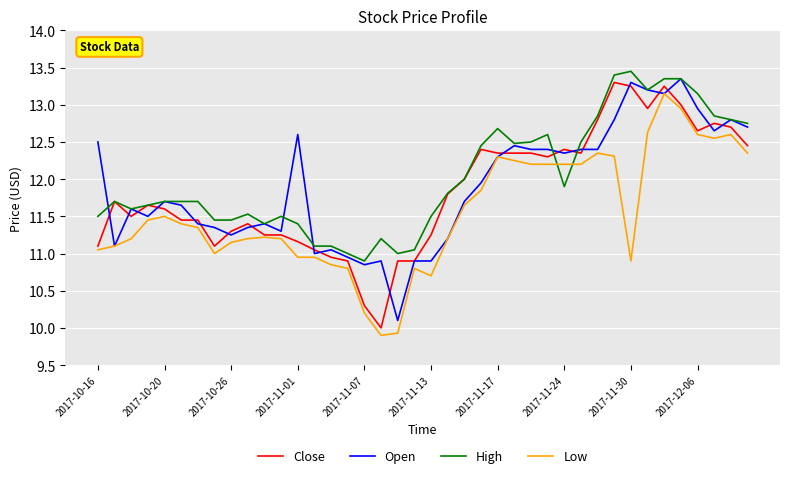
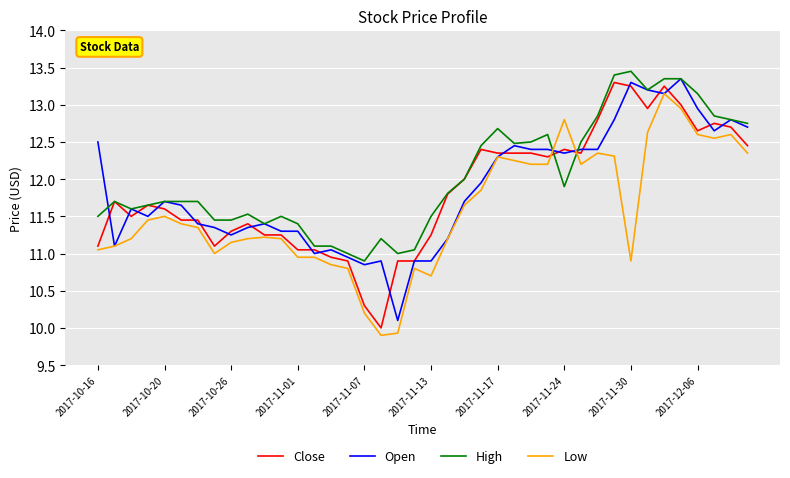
  {
    "Close": {
      "2017-10-16": 11.1,
      "2017-10-20": 11.6,
      "2017-10-26": 11.3,
-     "2017-11-01": 11.2,
+     "2017-11-01": 11.1,
      "2017-11-07": 10.3,
      "2017-11-13": 11.3,
      "2017-11-17": 12.4,
      "2017-11-24": 12.4,
      "2017-11-30": 13.3,
      "2017-12-06": 12.7
    },
    "Open": {
      "2017-10-16": 12.5,
      "2017-10-26": 11.3,
-     "2017-11-01": 12.6,
+     "2017-11-01": 11.3,
      "2017-11-07": 10.9,
      "2017-11-13": 10.9,
      "2017-11-24": 12.4,
      "2017-11-30": 13.3,
      "2017-12-06": 13.0
    },
    "High": {
      "2017-10-16": 11.5,
      "2017-10-26": 11.5,
      "2017-11-01": 11.4,
      "2017-11-07": 10.9,
      "2017-11-13": 11.5,
      "2017-11-17": 12.7,
      "2017-11-24": 11.9,
      "2017-11-30": 13.5,
      "2017-12-06": 13.2
    },
    "Low": {
      "2017-10-16": 11.1,
      "2017-10-20": 11.5,
      "2017-10-26": 11.2,
      "2017-11-01": 11.0,
      "2017-11-07": 10.2,
      "2017-11-13": 10.7,
-     "2017-11-24": 12.2,
+     "2017-11-24": 12.8,
      "2017-11-30": 10.9,
      "2017-12-06": 12.6
    }
  }
